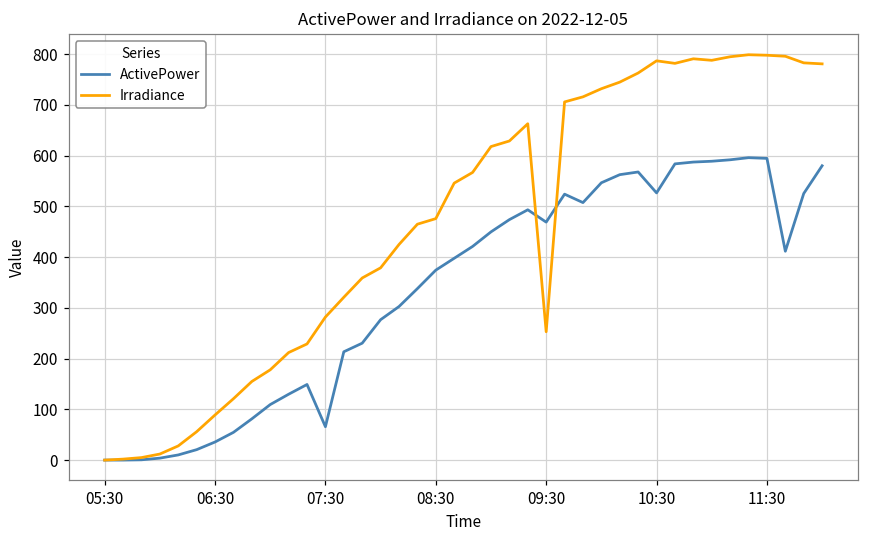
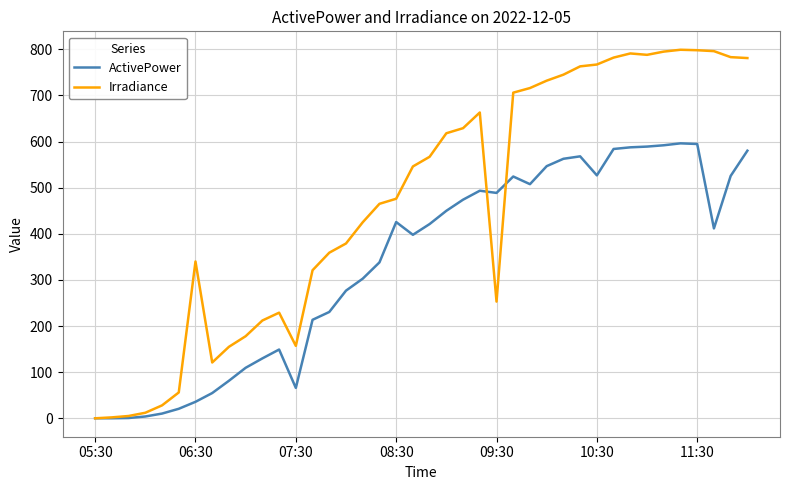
  {
    "ActivePower": {
      "06:30": 40,
      "07:30": 70,
-     "08:30": 370,
-     "09:30": 470,
+     "08:30": 430,
+     "09:30": 490,
      "10:30": 530,
      "11:30": 590
    },
    "Irradiance": {
-     "06:30": 90,
-     "07:30": 280,
+     "06:30": 340,
+     "07:30": 160,
      "08:30": 480,
      "09:30": 250,
-     "10:30": 790,
+     "10:30": 770,
      "11:30": 800
    }
  }
